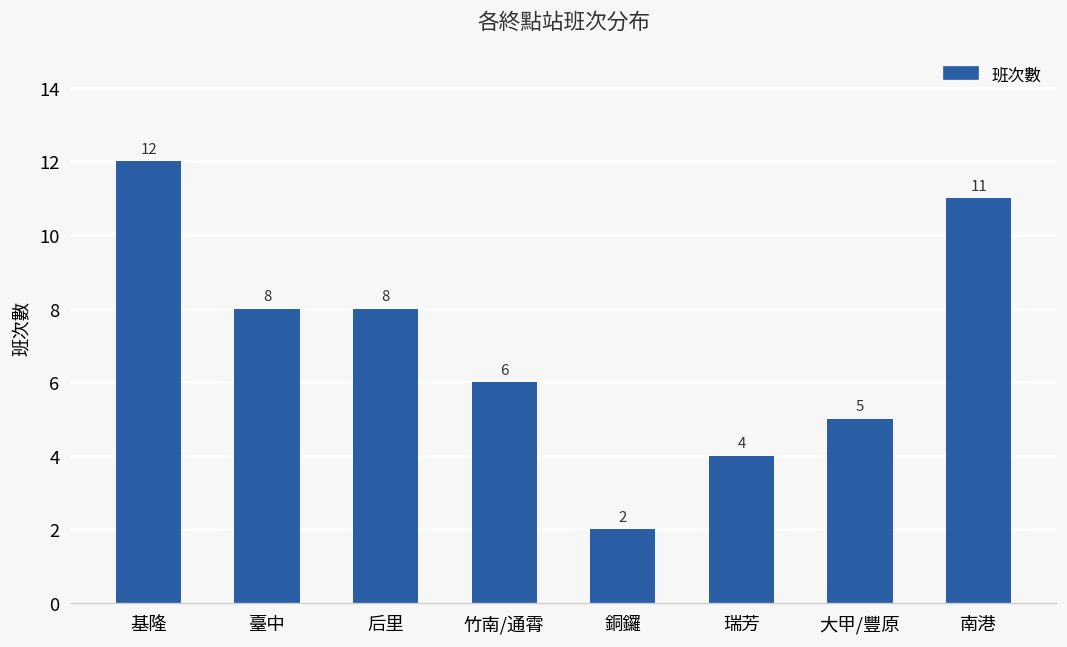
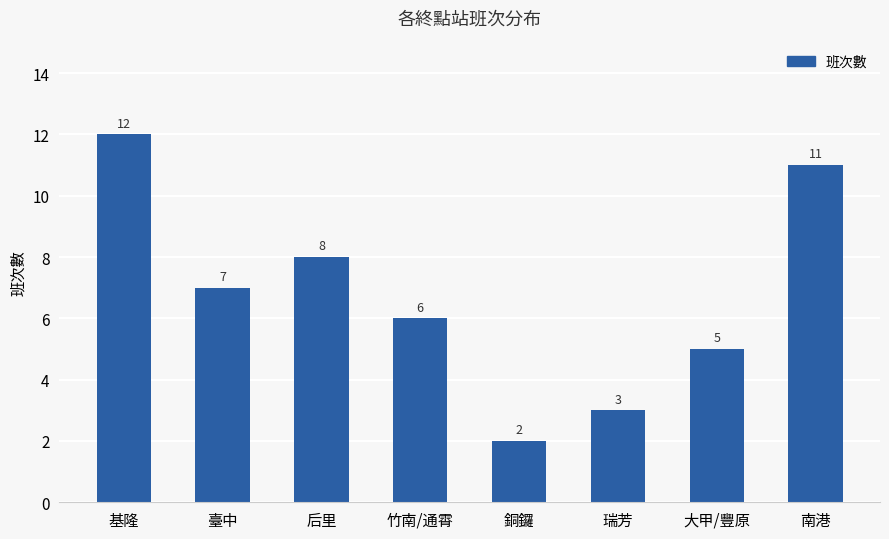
  {
    "基隆": 12,
-   "臺中": 8,
+   "臺中": 7,
    "后里": 8,
    "竹南/通霄": 6,
    "銅鑼": 2,
-   "瑞芳": 4,
+   "瑞芳": 3,
    "大甲/豐原": 5,
    "南港": 11
  }
